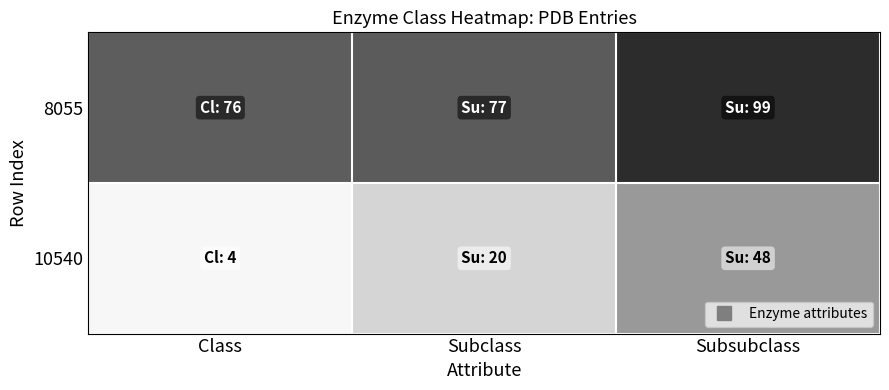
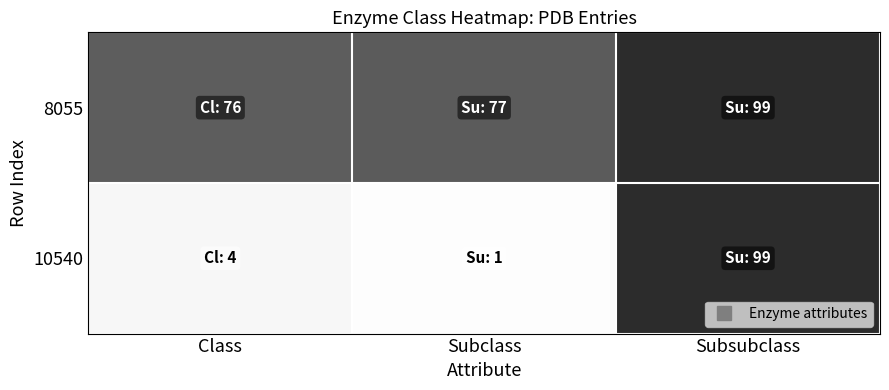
  {
    "10540": {
-     "Subclass": 20,
-     "Subsubclass": 48
+     "Subclass": 1,
+     "Subsubclass": 99
    }
  }
